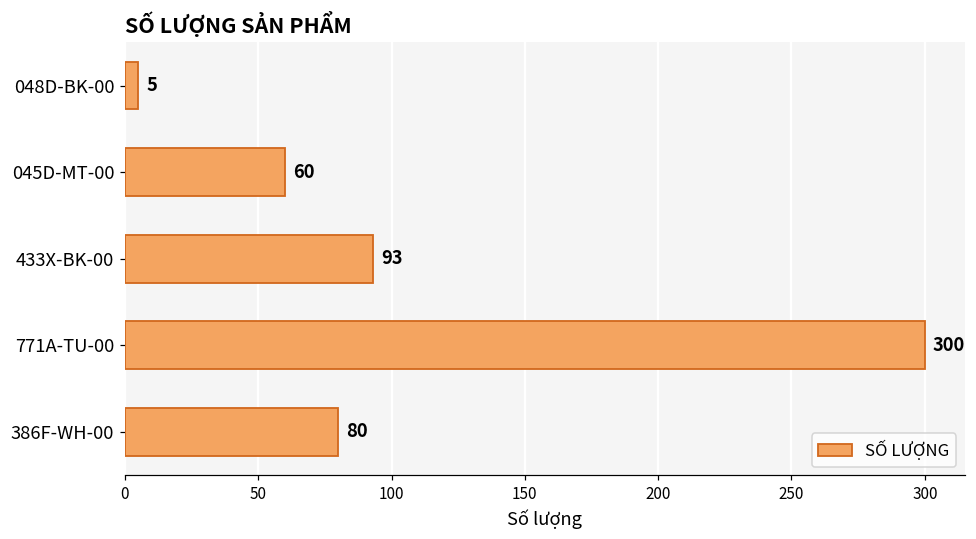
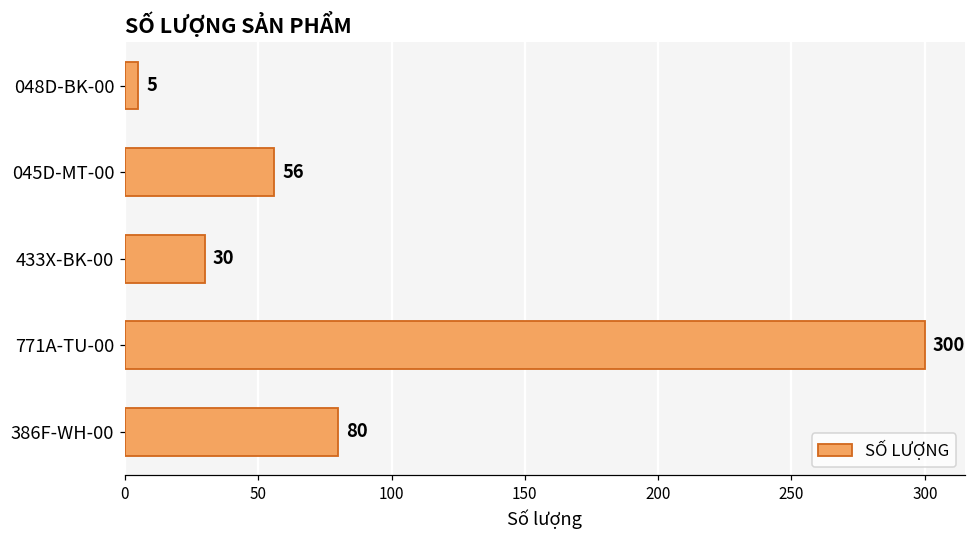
  {
    "048D-BK-00": 5,
-   "045D-MT-00": 60,
-   "433X-BK-00": 93,
+   "045D-MT-00": 56,
+   "433X-BK-00": 30,
    "771A-TU-00": 300,
    "386F-WH-00": 80
  }
